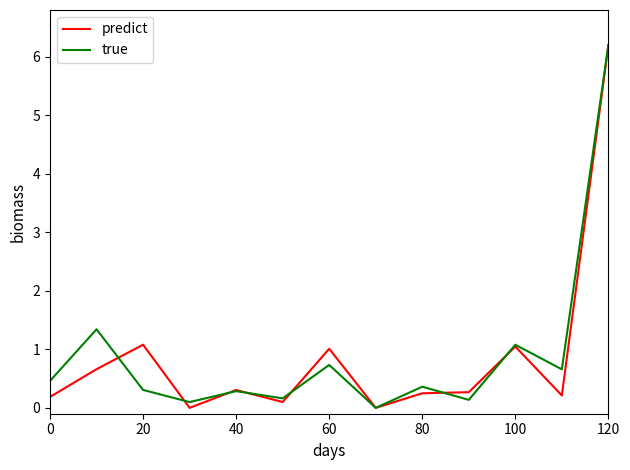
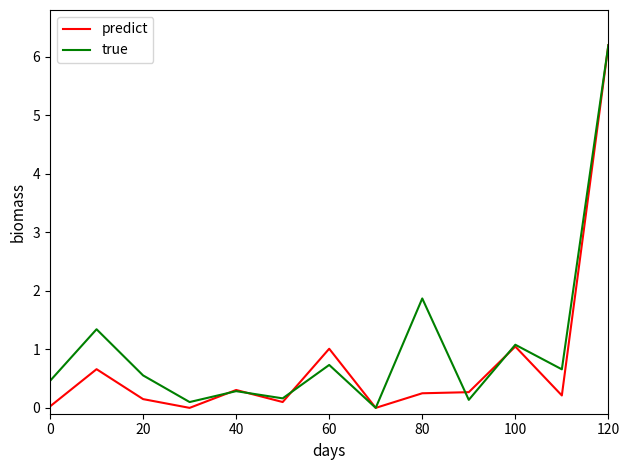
  {
    "predict": {
-     "0": 0.2,
-     "20": 1.1,
+     "0": 0.0,
+     "20": 0.1,
      "60": 1.0,
      "80": 0.2
    },
    "true": {
      "0": 0.5,
-     "20": 0.3,
+     "20": 0.6,
      "60": 0.7,
-     "80": 0.4
+     "80": 1.9
    }
  }
